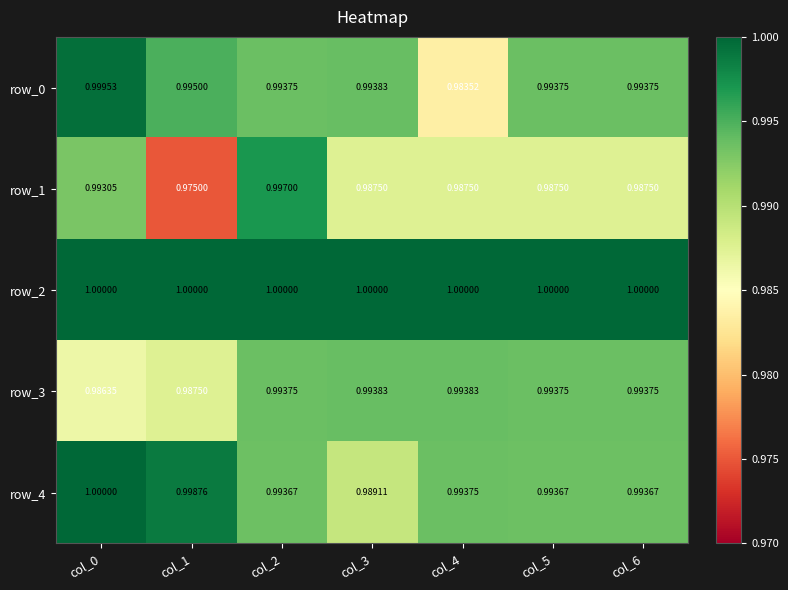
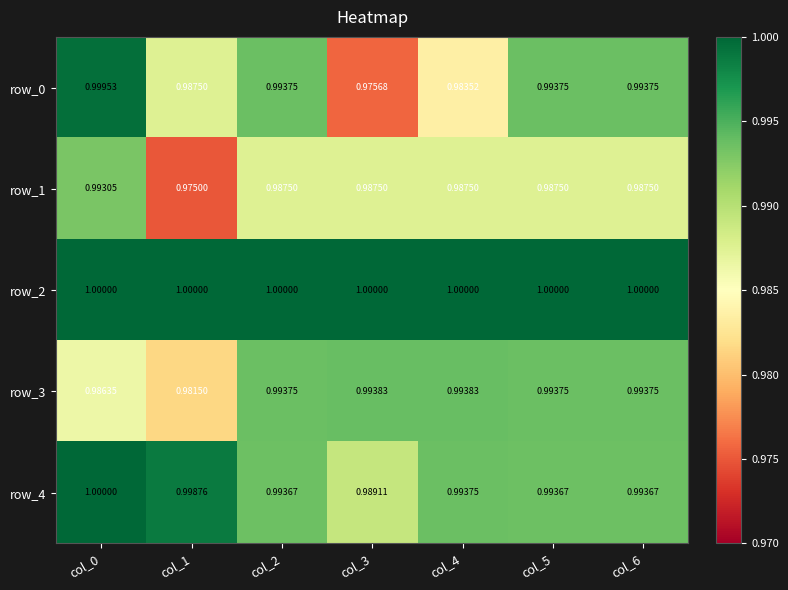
  {
    "row_0": {
      "col_0": 0.99953,
-     "col_1": 0.99500,
+     "col_1": 0.98750,
      "col_2": 0.99375,
-     "col_3": 0.99383,
+     "col_3": 0.97568,
      "col_4": 0.98352,
      "col_5": 0.99375,
      "col_6": 0.99375
    },
    "row_1": {
      "col_0": 0.99305,
      "col_1": 0.97500,
-     "col_2": 0.99700,
+     "col_2": 0.98750,
      "col_3": 0.98750,
      "col_4": 0.98750,
      "col_5": 0.98750,
      "col_6": 0.98750
    },
    "row_2": {
      "col_0": 1.00000,
      "col_1": 1.00000,
      "col_2": 1.00000,
      "col_3": 1.00000,
      "col_4": 1.00000,
      "col_5": 1.00000,
      "col_6": 1.00000
    },
    "row_3": {
      "col_0": 0.98635,
-     "col_1": 0.98750,
+     "col_1": 0.98150,
      "col_2": 0.99375,
      "col_3": 0.99383,
      "col_4": 0.99383,
      "col_5": 0.99375,
      "col_6": 0.99375
    },
    "row_4": {
      "col_0": 1.00000,
      "col_1": 0.99876,
      "col_2": 0.99367,
      "col_3": 0.98911,
      "col_4": 0.99375,
      "col_5": 0.99367,
      "col_6": 0.99367
    }
  }
